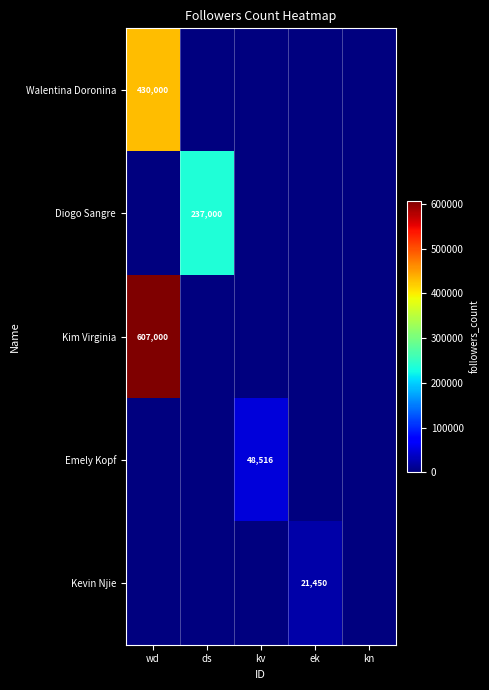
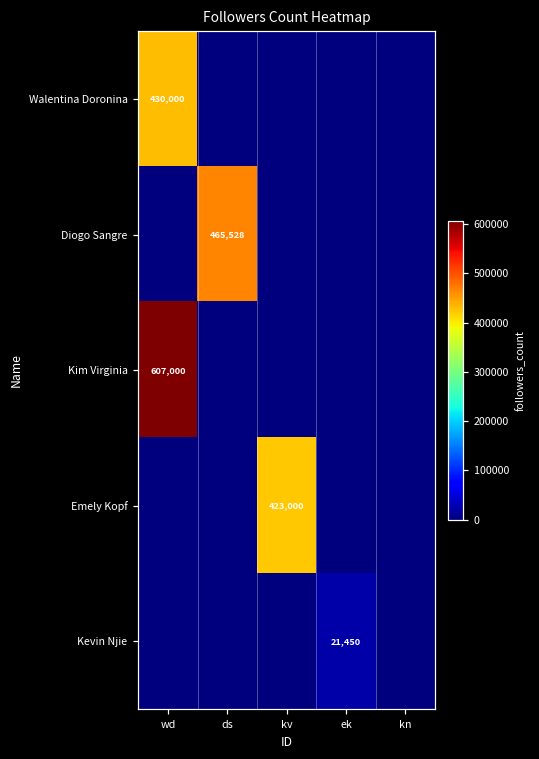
  {
    "Walentina Doronina": {
      "wd": "430,000"
    },
    "Diogo Sangre": {
-     "ds": "237,000"
+     "ds": "465,528"
    },
    "Kim Virginia": {
      "wd": "607,000"
    },
    "Emely Kopf": {
-     "kv": "48,516"
+     "kv": "423,000"
    },
    "Kevin Njie": {
      "ek": "21,450"
    }
  }
